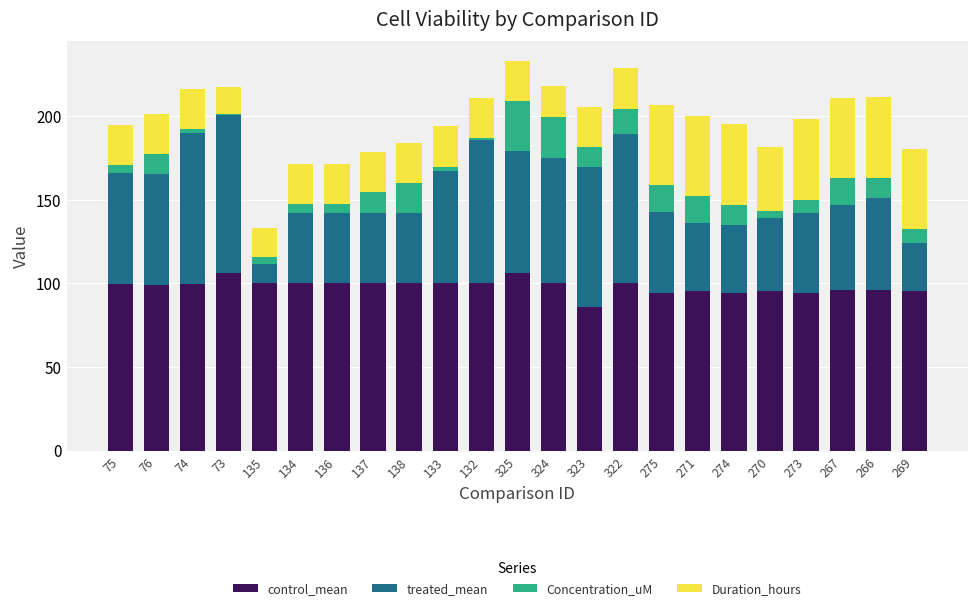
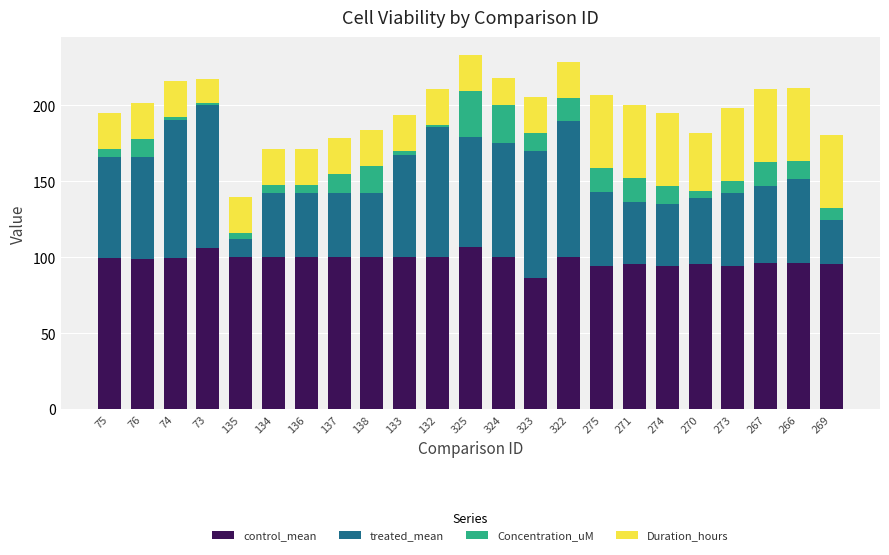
  {
    "control_mean": {
      "75": 100,
      "76": 99,
      "74": 100,
      "73": 106,
      "135": 100,
      "134": 100,
      "136": 100,
      "137": 100,
      "138": 100,
      "133": 100,
      "132": 100,
      "325": 107,
      "324": 100,
      "323": 86,
      "322": 100,
      "275": 94,
      "271": 95,
      "274": 94,
      "270": 95,
      "273": 94,
      "267": 96,
      "266": 96,
      "269": 95
    },
    "treated_mean": {
      "75": 66,
      "76": 67,
      "74": 91,
      "73": 95,
      "135": 12,
      "134": 42,
      "136": 42,
      "137": 42,
      "138": 42,
      "133": 67,
      "132": 86,
      "325": 73,
      "324": 75,
      "323": 84,
      "322": 90,
      "275": 49,
      "271": 41,
      "274": 41,
      "270": 44,
      "273": 48,
      "267": 51,
      "266": 55,
      "269": 29
    },
    "Concentration_uM": {
      "75": 5,
      "76": 12,
      "74": 2,
      "135": 4,
      "134": 5,
      "136": 5,
      "137": 12,
      "138": 18,
      "133": 3,
      "325": 30,
      "324": 25,
      "323": 12,
      "322": 15,
      "275": 16,
      "271": 16,
      "274": 12,
      "270": 4,
      "273": 8,
      "267": 16,
      "266": 12,
      "269": 8
    },
    "Duration_hours": {
      "75": 24,
      "76": 24,
      "74": 24,
      "73": 16,
-     "135": 17,
+     "135": 24,
      "134": 24,
      "136": 24,
      "137": 24,
      "138": 24,
      "133": 24,
      "132": 24,
      "325": 24,
      "324": 18,
      "323": 24,
      "322": 24,
      "275": 48,
      "271": 48,
      "274": 48,
      "270": 38,
      "273": 48,
      "267": 48,
      "266": 48,
      "269": 48
    }
  }
